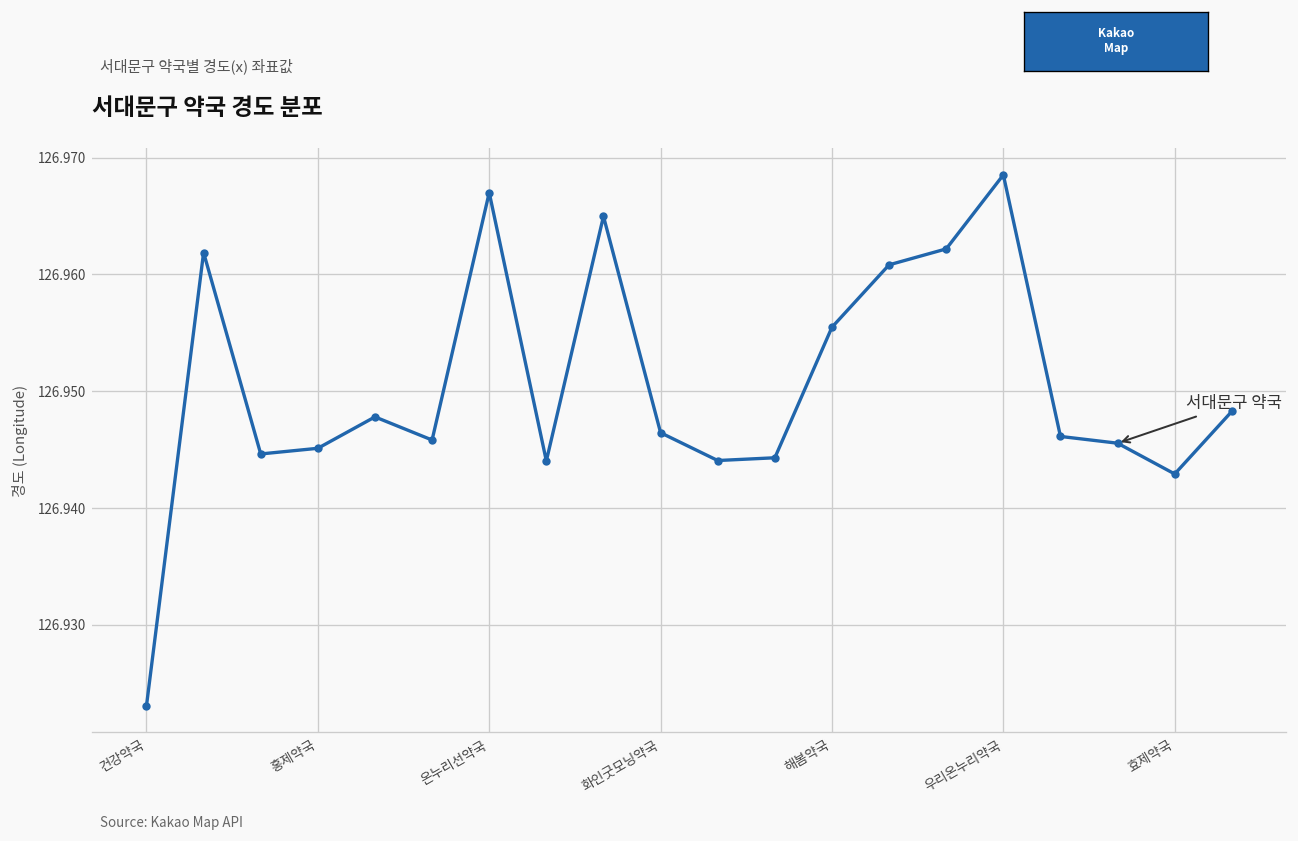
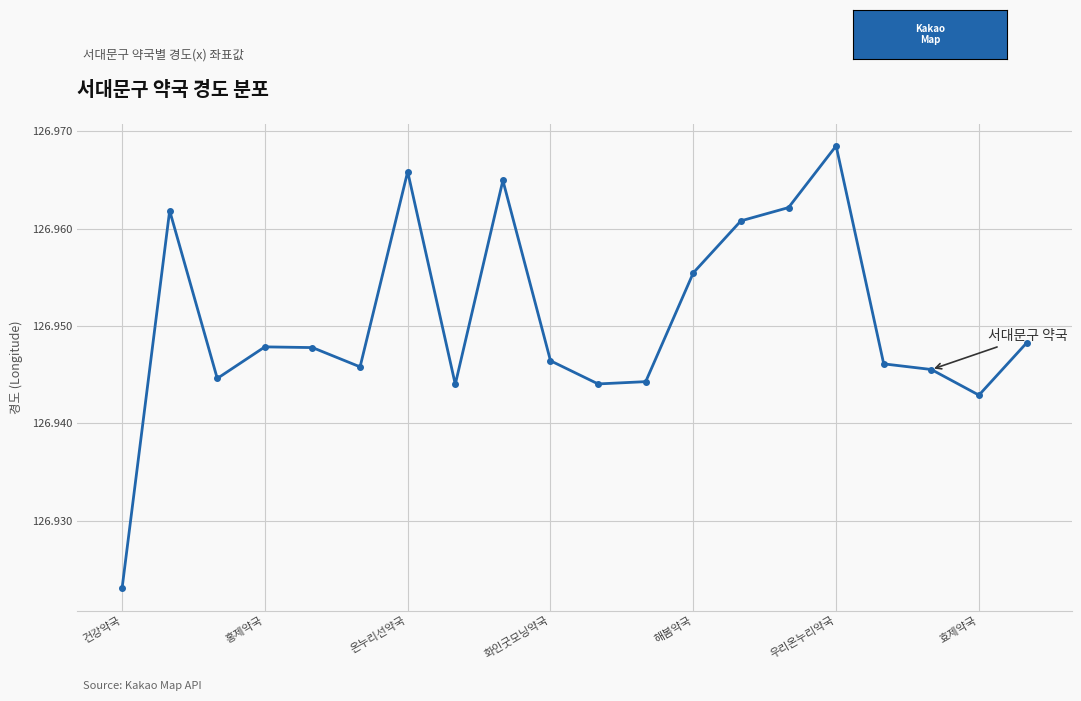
  {
    "건강약국": 126.923,
-   "홍제약국": 126.945,
-   "온누리선약국": 126.967,
+   "홍제약국": 126.948,
+   "온누리선약국": 126.966,
    "화인굿모닝약국": 126.946,
    "해봄약국": 126.955,
    "우리온누리약국": 126.969,
    "효제약국": 126.943
  }
